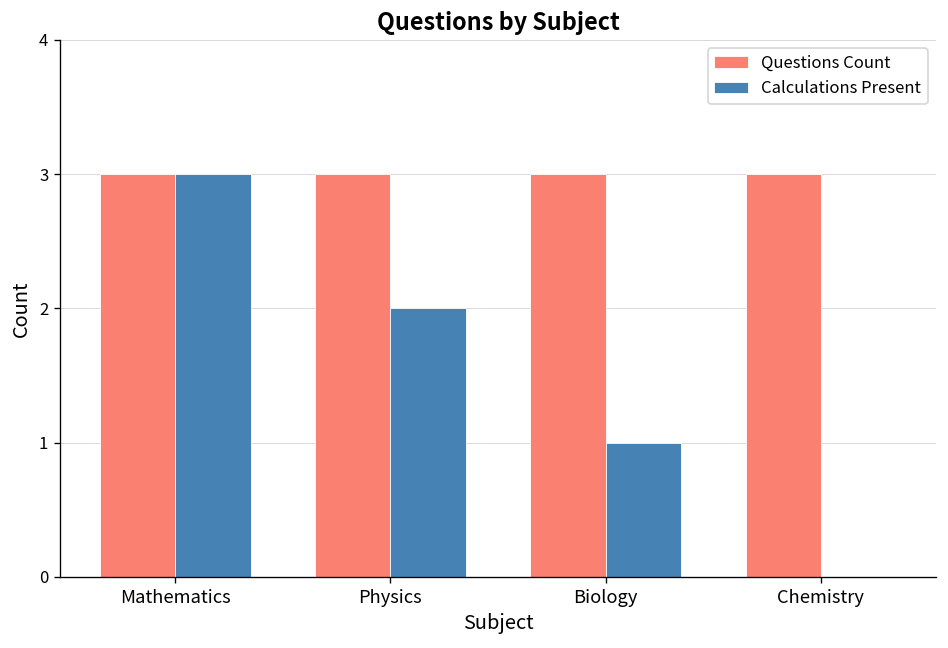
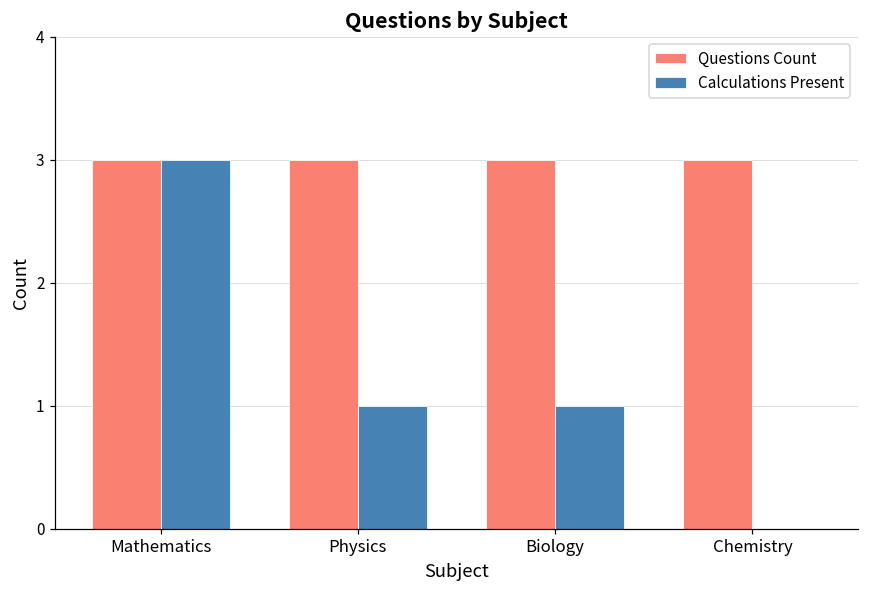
  {
    "Questions Count": {
      "Mathematics": 3,
      "Physics": 3,
      "Biology": 3,
      "Chemistry": 3
    },
    "Calculations Present": {
      "Mathematics": 3,
-     "Physics": 2,
+     "Physics": 1,
      "Biology": 1,
      "Chemistry": 0
    }
  }
